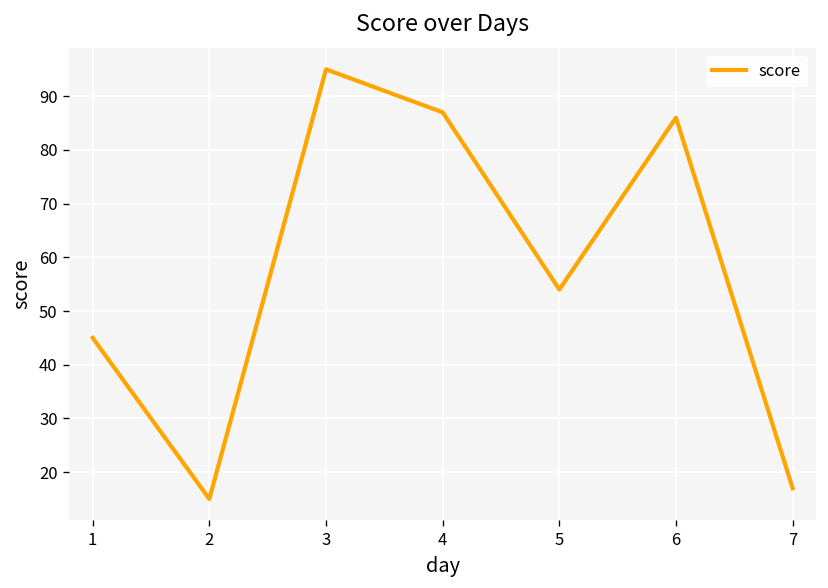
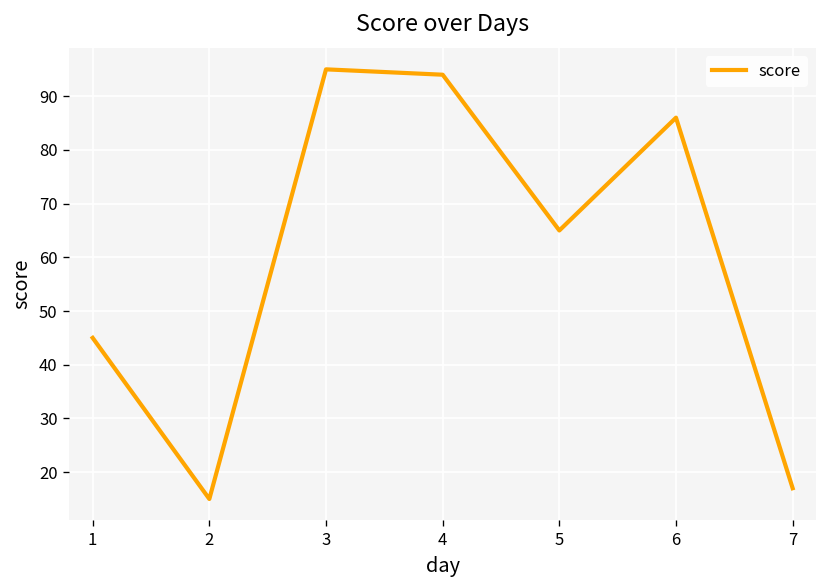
  {
    "1": 45,
    "2": 15,
    "3": 95,
-   "4": 87,
-   "5": 54,
+   "4": 94,
+   "5": 65,
    "6": 86,
    "7": 17
  }
